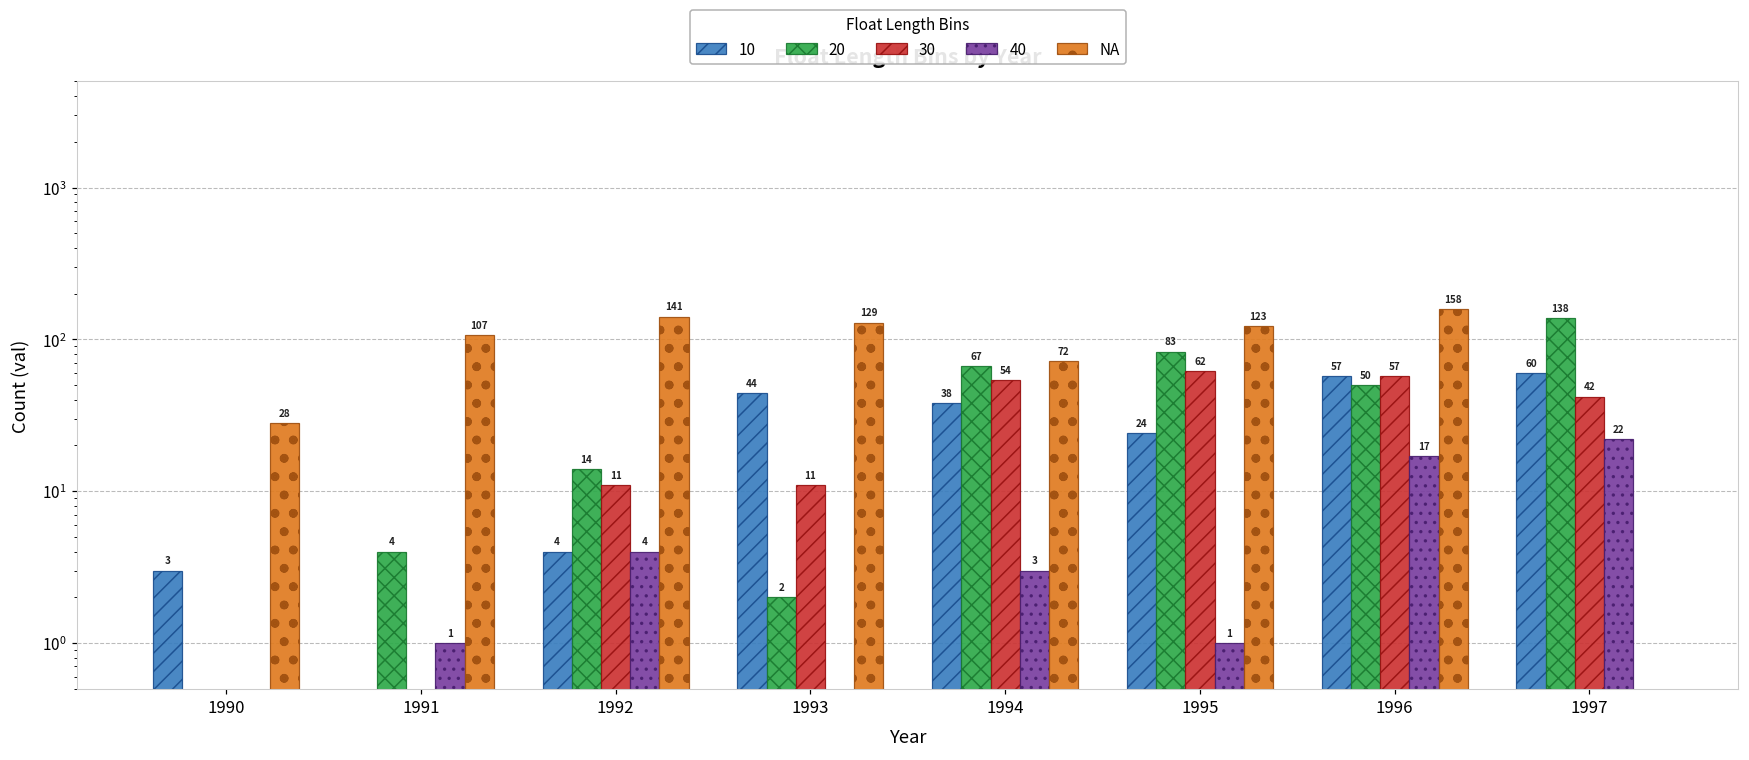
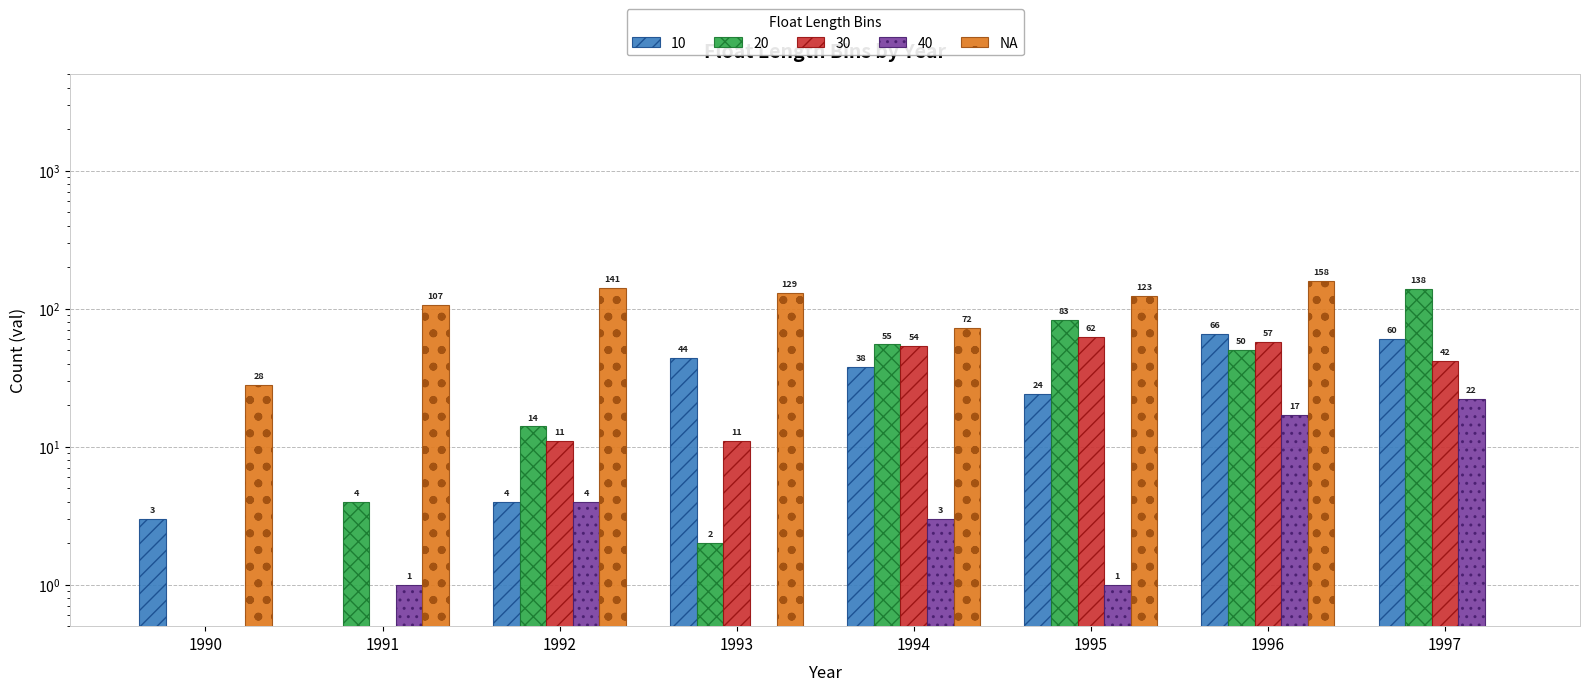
  {
    "10": {
      "1990": 3,
      "1992": 4,
      "1993": 44,
      "1994": 38,
      "1995": 24,
-     "1996": 57,
+     "1996": 66,
      "1997": 60
    },
    "20": {
      "1991": 4,
      "1992": 14,
      "1993": 2,
-     "1994": 67,
+     "1994": 55,
      "1995": 83,
      "1996": 50,
      "1997": 138
    },
    "30": {
      "1992": 11,
      "1993": 11,
      "1994": 54,
      "1995": 62,
      "1996": 57,
      "1997": 42
    },
    "40": {
      "1991": 1,
      "1992": 4,
      "1994": 3,
      "1995": 1,
      "1996": 17,
      "1997": 22
    },
    "NA": {
      "1990": 28,
      "1991": 107,
      "1992": 141,
      "1993": 129,
      "1994": 72,
      "1995": 123,
      "1996": 158
    }
  }
